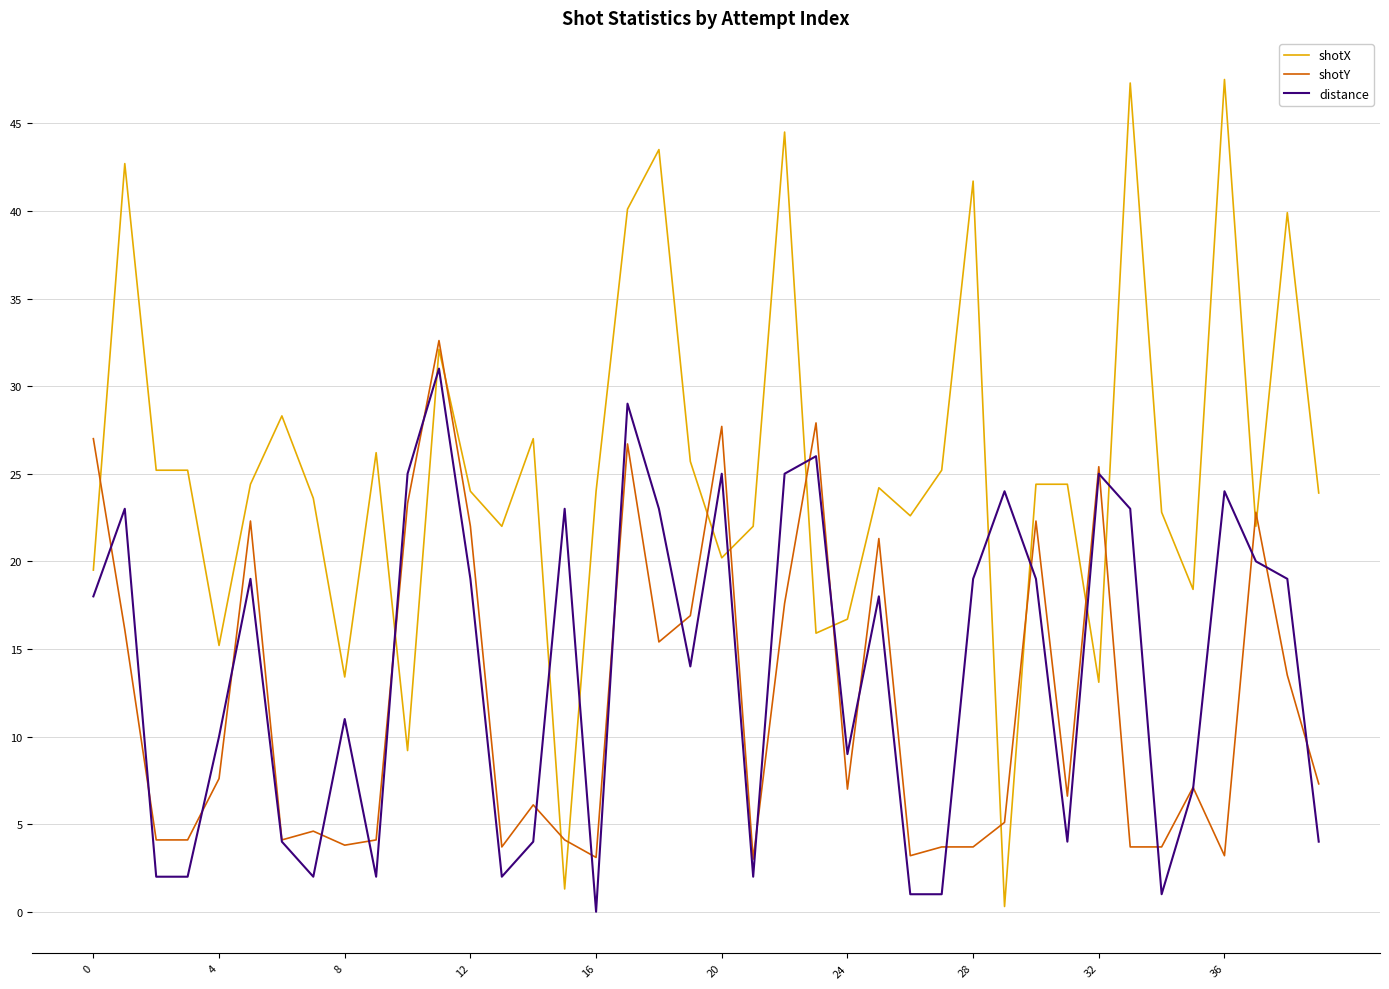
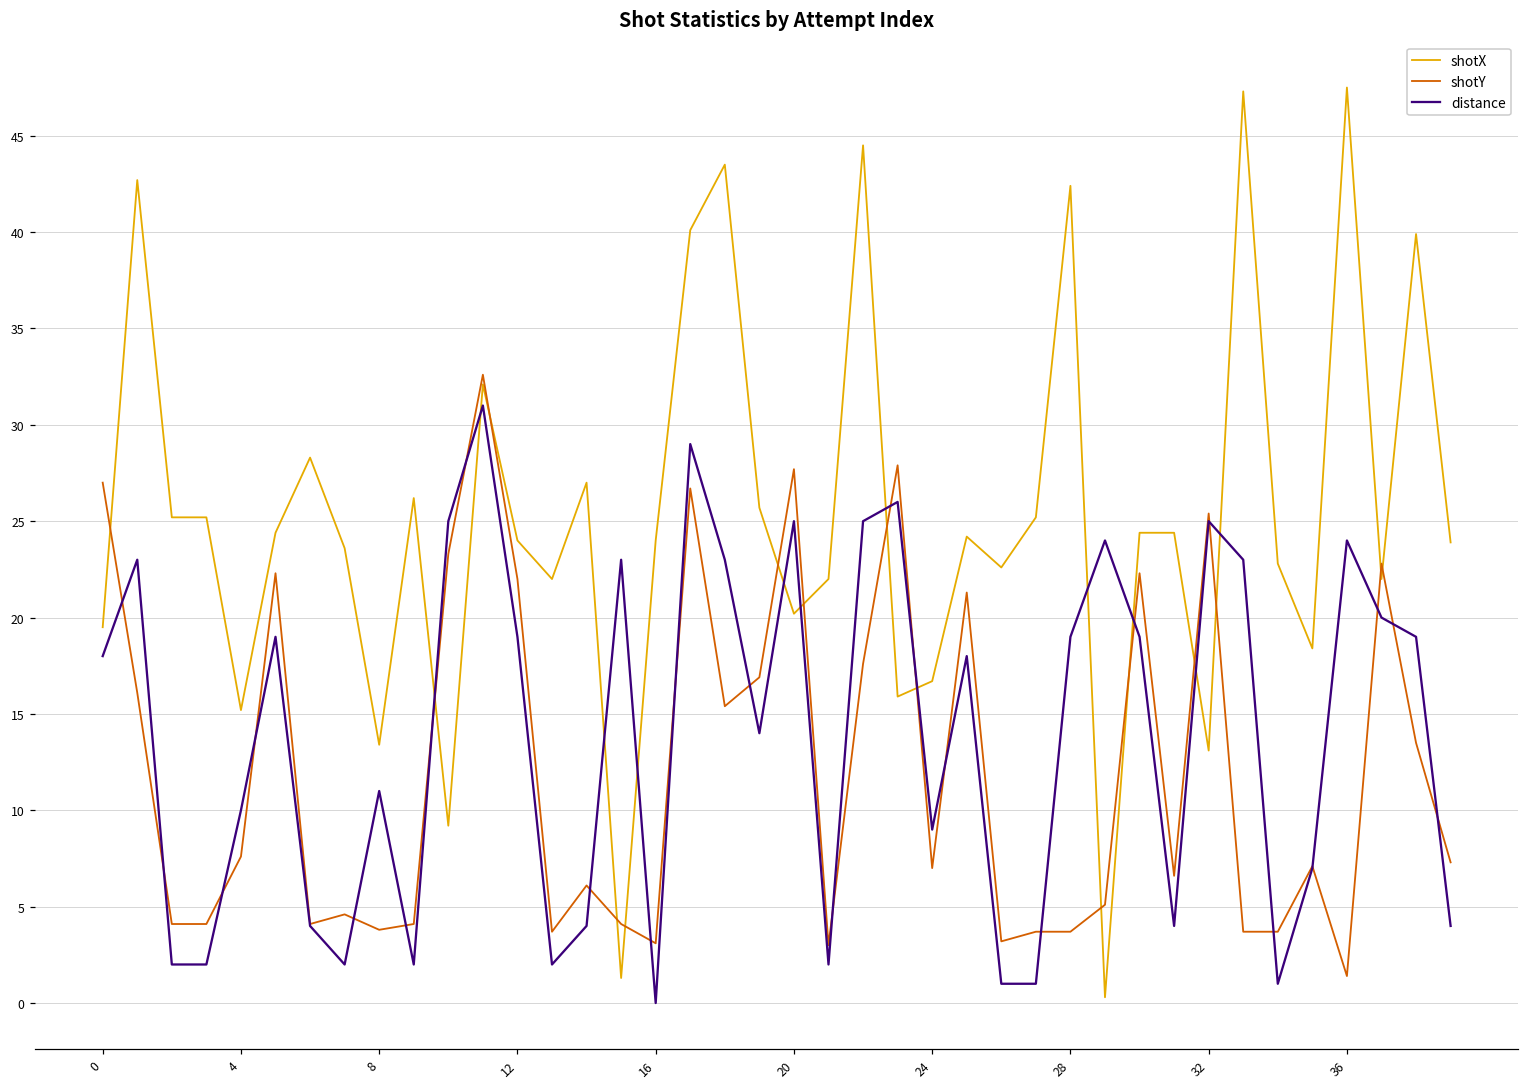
  {
    "shotX": {
      "0": 19.5,
      "4": 15.2,
      "8": 13.4,
      "12": 24.0,
      "16": 24.0,
      "20": 20.2,
      "24": 16.7,
-     "28": 41.7,
+     "28": 42.4,
      "32": 13.1,
      "36": 47.5
    },
    "shotY": {
      "0": 27.0,
      "4": 7.6,
      "8": 3.8,
      "12": 22.0,
      "16": 3.1,
      "20": 27.7,
      "24": 7.0,
      "28": 3.7,
      "32": 25.4,
-     "36": 3.2
+     "36": 1.4
    },
    "distance": {
      "0": 18.0,
      "4": 10.0,
      "8": 11.0,
      "12": 19.0,
      "16": 0.0,
      "20": 25.0,
      "24": 9.0,
      "28": 19.0,
      "32": 25.0,
      "36": 24.0
    }
  }
